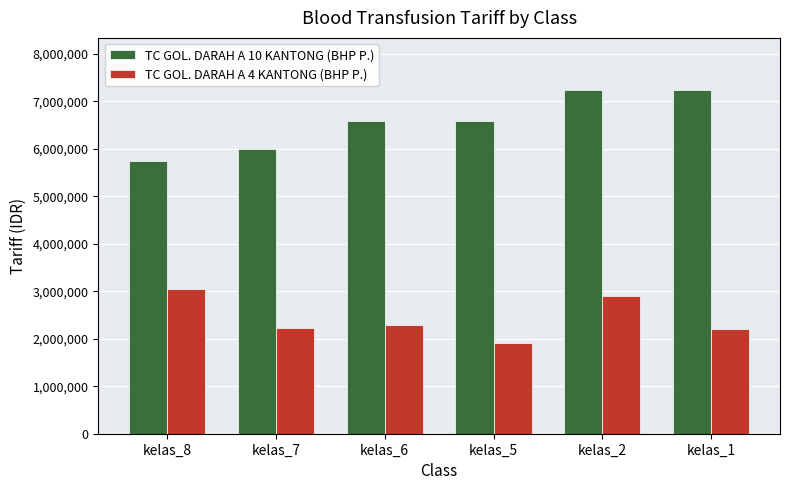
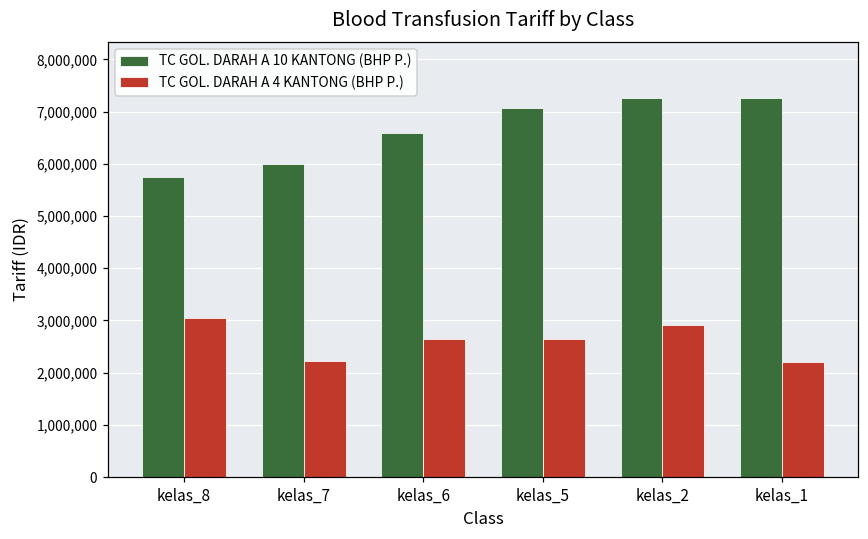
  {
    "TC GOL. DARAH A 10 KANTONG (BHP P.)": {
      "kelas_8": "5,700,000",
      "kelas_7": "6,000,000",
      "kelas_6": "6,600,000",
-     "kelas_5": "6,600,000",
+     "kelas_5": "7,100,000",
      "kelas_2": "7,300,000",
      "kelas_1": "7,300,000"
    },
    "TC GOL. DARAH A 4 KANTONG (BHP P.)": {
      "kelas_8": "3,000,000",
      "kelas_7": "2,200,000",
-     "kelas_6": "2,300,000",
-     "kelas_5": "1,900,000",
+     "kelas_6": "2,600,000",
+     "kelas_5": "2,600,000",
      "kelas_2": "2,900,000",
      "kelas_1": "2,200,000"
    }
  }
